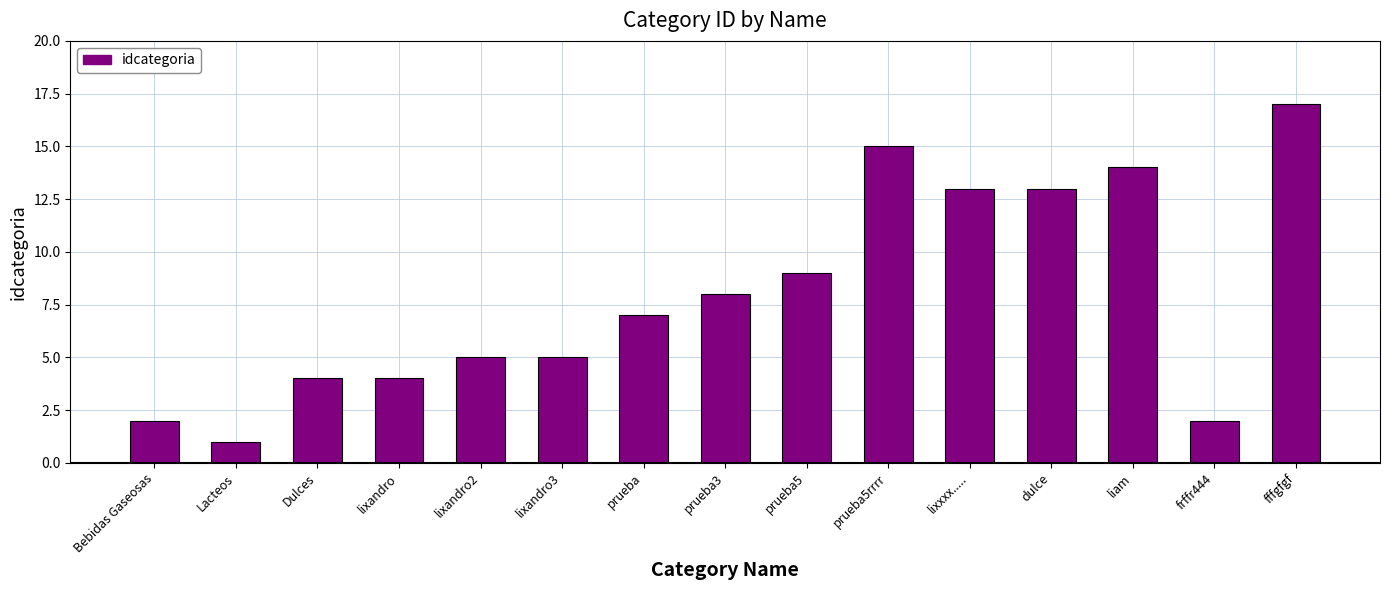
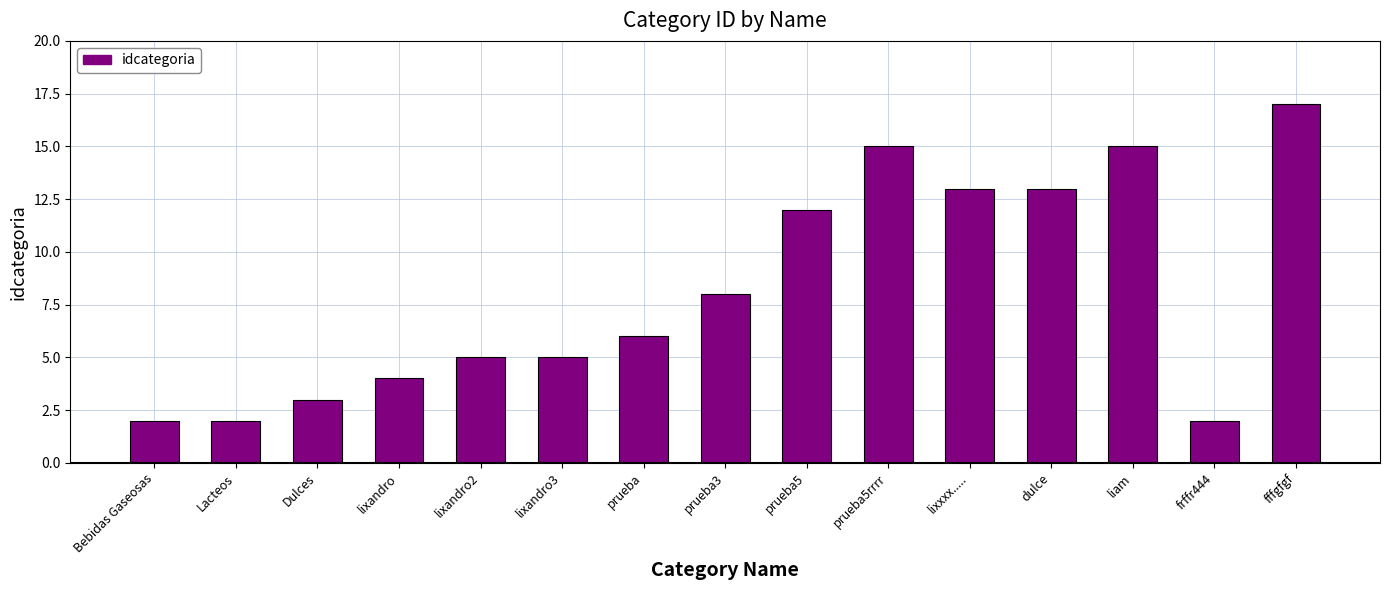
  {
    "Bebidas Gaseosas": 2,
-   "Lacteos": 1,
-   "Dulces": 4,
+   "Lacteos": 2,
+   "Dulces": 3,
    "lixandro": 4,
    "lixandro2": 5,
    "lixandro3": 5,
-   "prueba": 7,
+   "prueba": 6,
    "prueba3": 8,
-   "prueba5": 9,
+   "prueba5": 12,
    "prueba5rrrr": 15,
    "lixxxx.....": 13,
    "dulce": 13,
-   "liam": 14,
+   "liam": 15,
    "frffr444": 2,
    "fffgfgf": 17
  }
